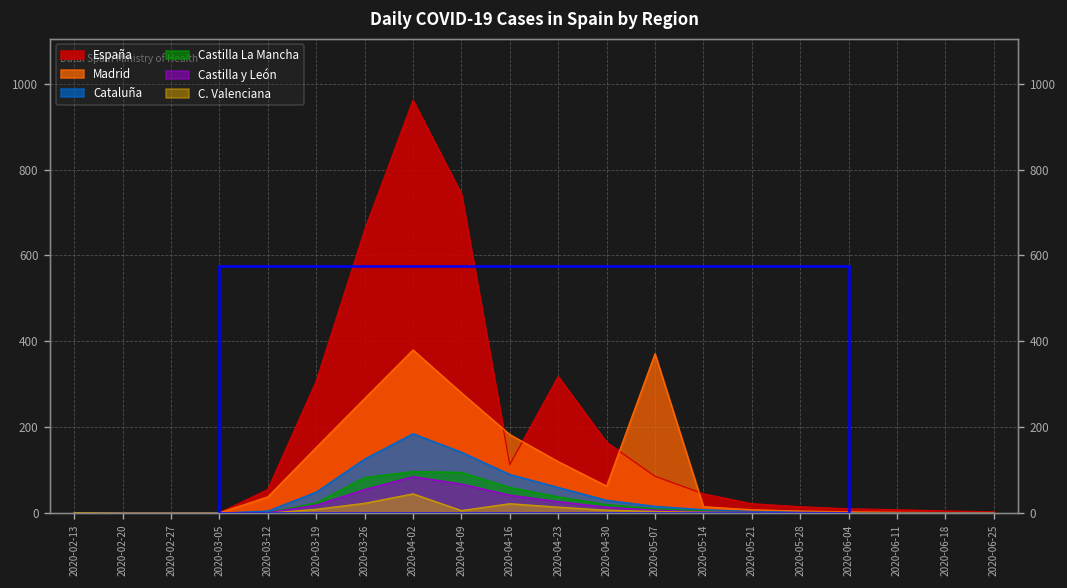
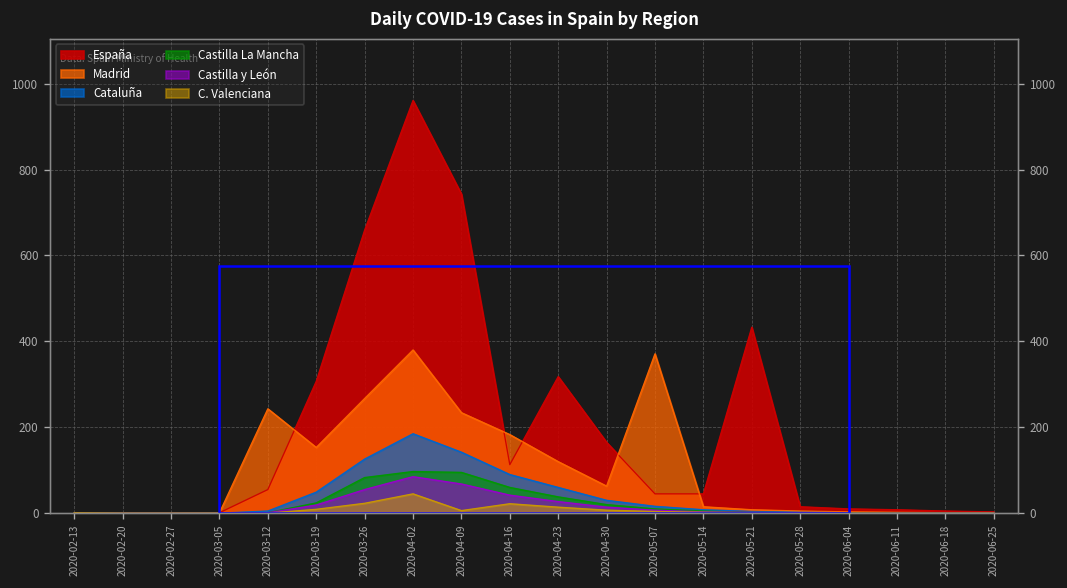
  {
    "España": {
      "2020-03-12": 60,
      "2020-03-19": 310,
      "2020-03-26": 660,
      "2020-04-02": 960,
      "2020-04-09": 740,
      "2020-04-16": 110,
      "2020-04-23": 320,
      "2020-04-30": 170,
-     "2020-05-07": 90,
+     "2020-05-07": 50,
      "2020-05-14": 50,
-     "2020-05-21": 20,
+     "2020-05-21": 430,
      "2020-05-28": 20
    },
    "Madrid": {
-     "2020-03-12": 40,
+     "2020-03-12": 240,
      "2020-03-19": 150,
      "2020-03-26": 270,
      "2020-04-02": 380,
-     "2020-04-09": 280,
+     "2020-04-09": 230,
      "2020-04-16": 180,
      "2020-04-23": 120,
      "2020-04-30": 60,
      "2020-05-07": 370
    },
    "Cataluña": {
      "2020-03-19": 50,
      "2020-03-26": 130,
      "2020-04-02": 190,
      "2020-04-09": 140,
      "2020-04-16": 90,
      "2020-04-23": 60,
      "2020-04-30": 30
    },
    "Castilla La Mancha": {
      "2020-03-26": 80,
      "2020-04-02": 100,
      "2020-04-09": 100,
      "2020-04-16": 60,
      "2020-04-23": 40
    },
    "Castilla y León": {
      "2020-03-26": 60,
      "2020-04-02": 90,
      "2020-04-09": 70,
      "2020-04-16": 40,
      "2020-04-23": 30
    },
    "C. Valenciana": {
      "2020-03-19": 10,
      "2020-03-26": 20,
      "2020-04-02": 50,
      "2020-04-09": 10,
      "2020-04-16": 20,
      "2020-04-23": 10
    }
  }
